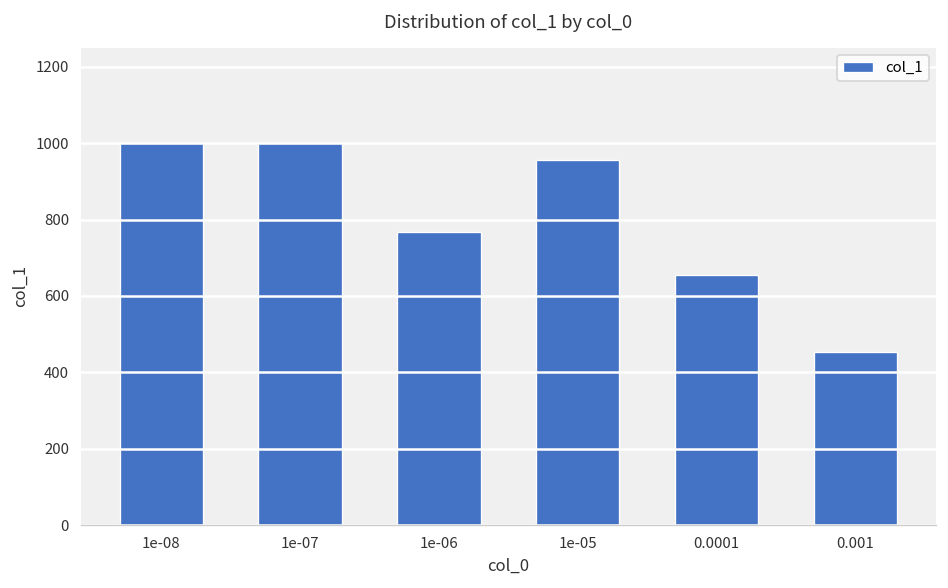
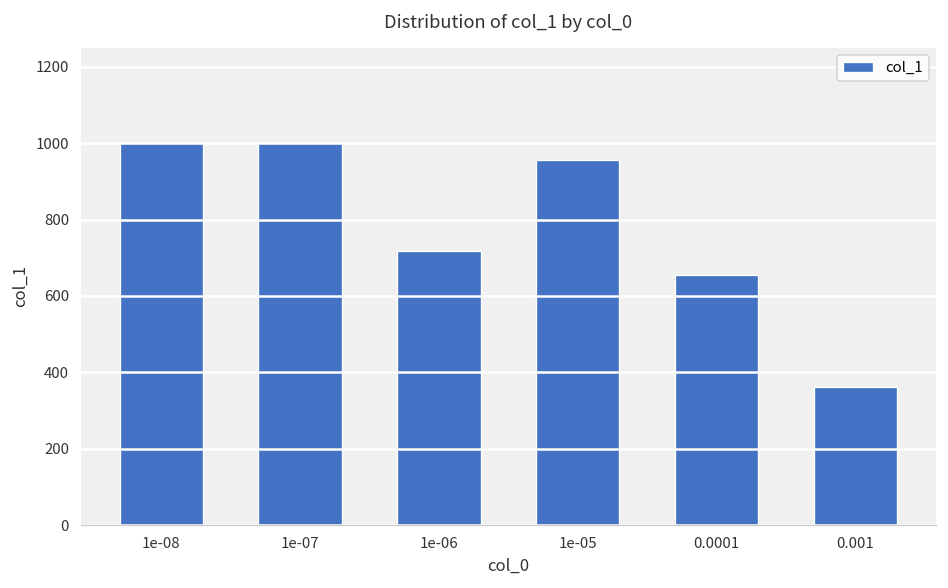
  {
    "1e-08": 1000,
    "1e-07": 1000,
-   "1e-06": 770,
+   "1e-06": 720,
    "1e-05": 960,
    "0.0001": 650,
-   "0.001": 450
+   "0.001": 360
  }
